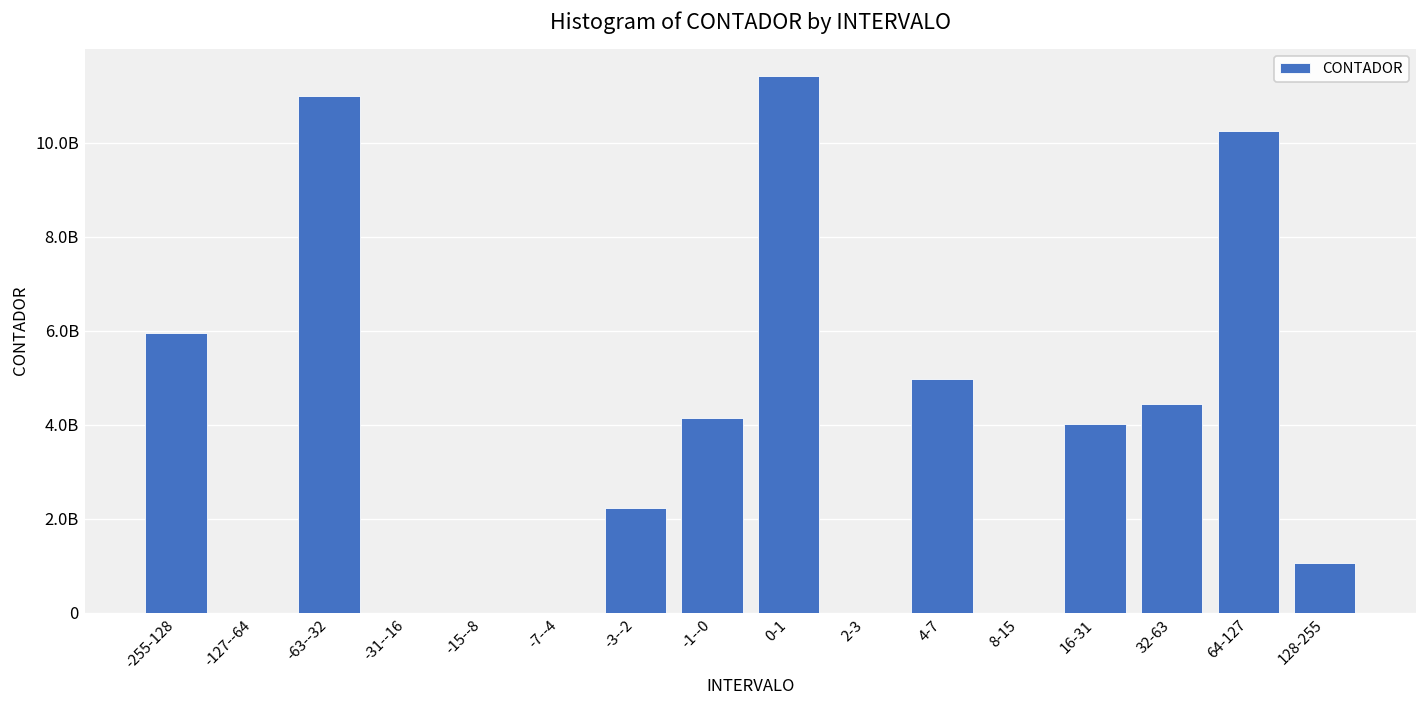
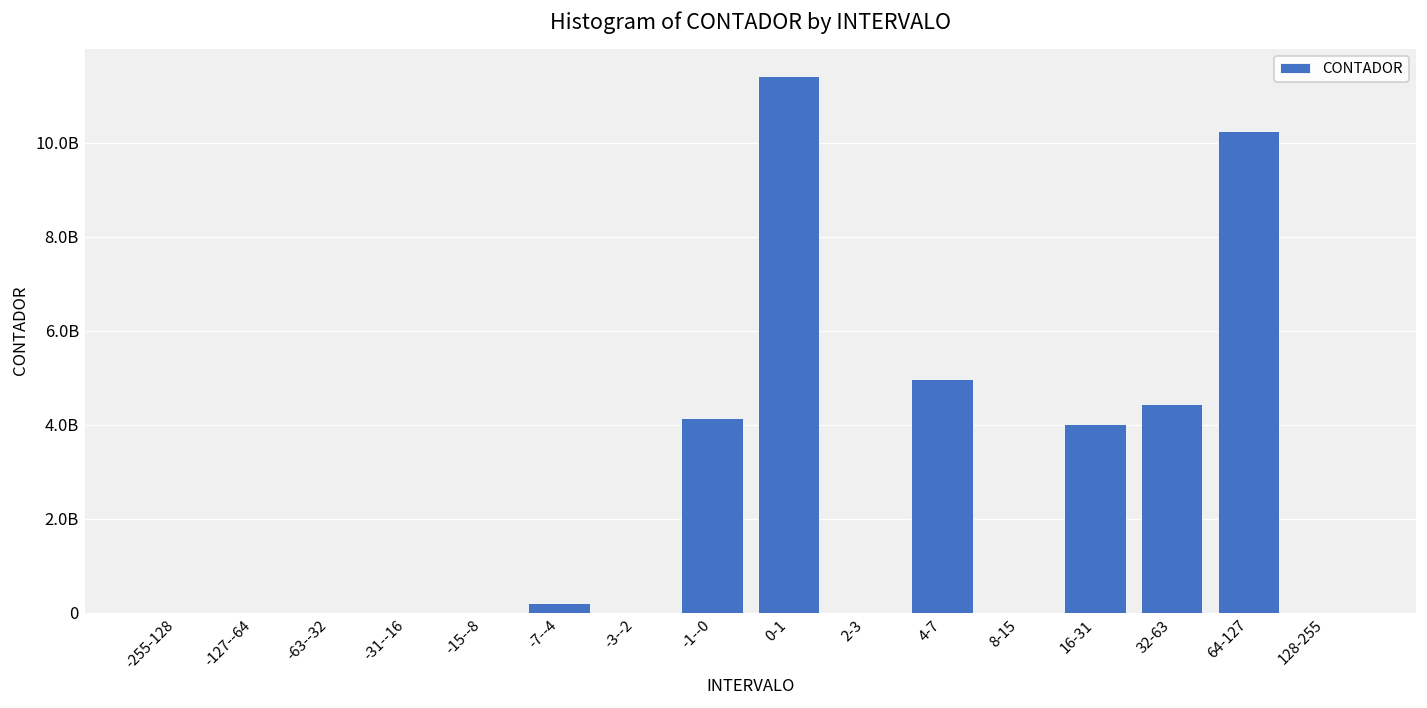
  {
-   "-255-128": 6000000000,
+   "-255-128": 0,
    "-127--64": 0,
-   "-63--32": 11000000000,
+   "-63--32": 0,
    "-31--16": 0,
    "-15--8": 0,
-   "-7--4": 0,
-   "-3--2": 2200000000,
+   "-7--4": 200000000,
+   "-3--2": 0,
    "-1--0": 4200000000,
    "0-1": 11400000000,
    "4-7": 5000000000,
    "8-15": 0,
    "16-31": 4000000000,
    "32-63": 4400000000,
    "64-127": 10200000000,
-   "128-255": 1100000000
+   "128-255": 0
  }
